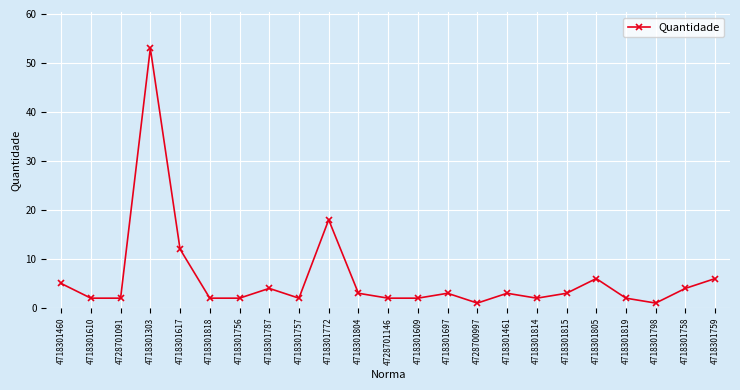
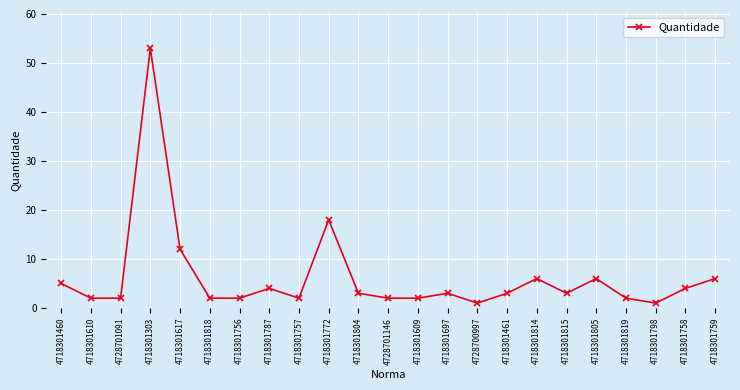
  {
    "4718301460": 5,
    "4718301610": 2,
    "4728701091": 2,
    "4718301303": 53,
    "4718301617": 12,
    "4718301818": 2,
    "4718301756": 2,
    "4718301787": 4,
    "4718301757": 2,
    "4718301772": 18,
    "4718301804": 3,
    "4728701146": 2,
    "4718301609": 2,
    "4718301697": 3,
    "4728700997": 1,
    "4718301461": 3,
-   "4718301814": 2,
+   "4718301814": 6,
    "4718301815": 3,
    "4718301805": 6,
    "4718301819": 2,
    "4718301798": 1,
    "4718301758": 4,
    "4718301759": 6
  }
